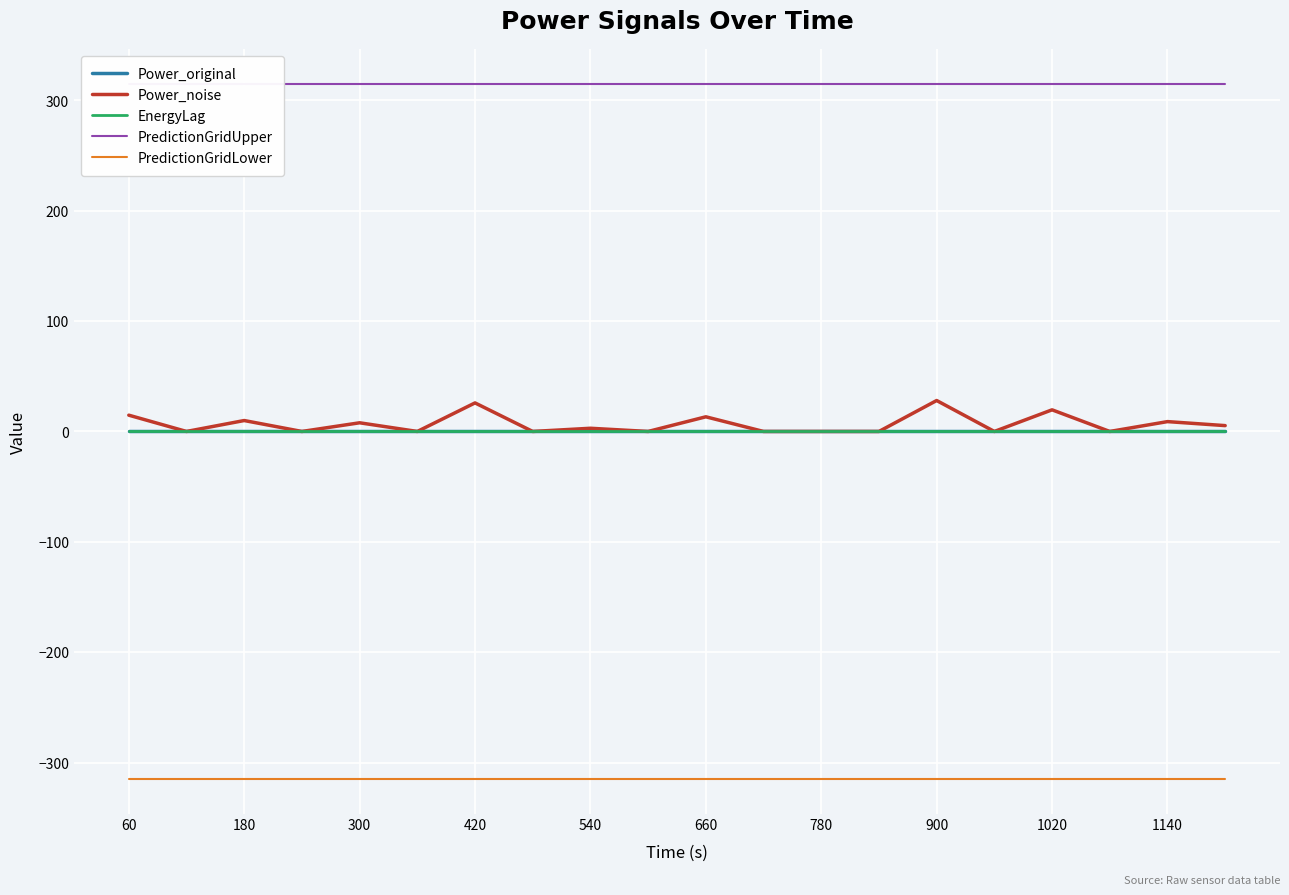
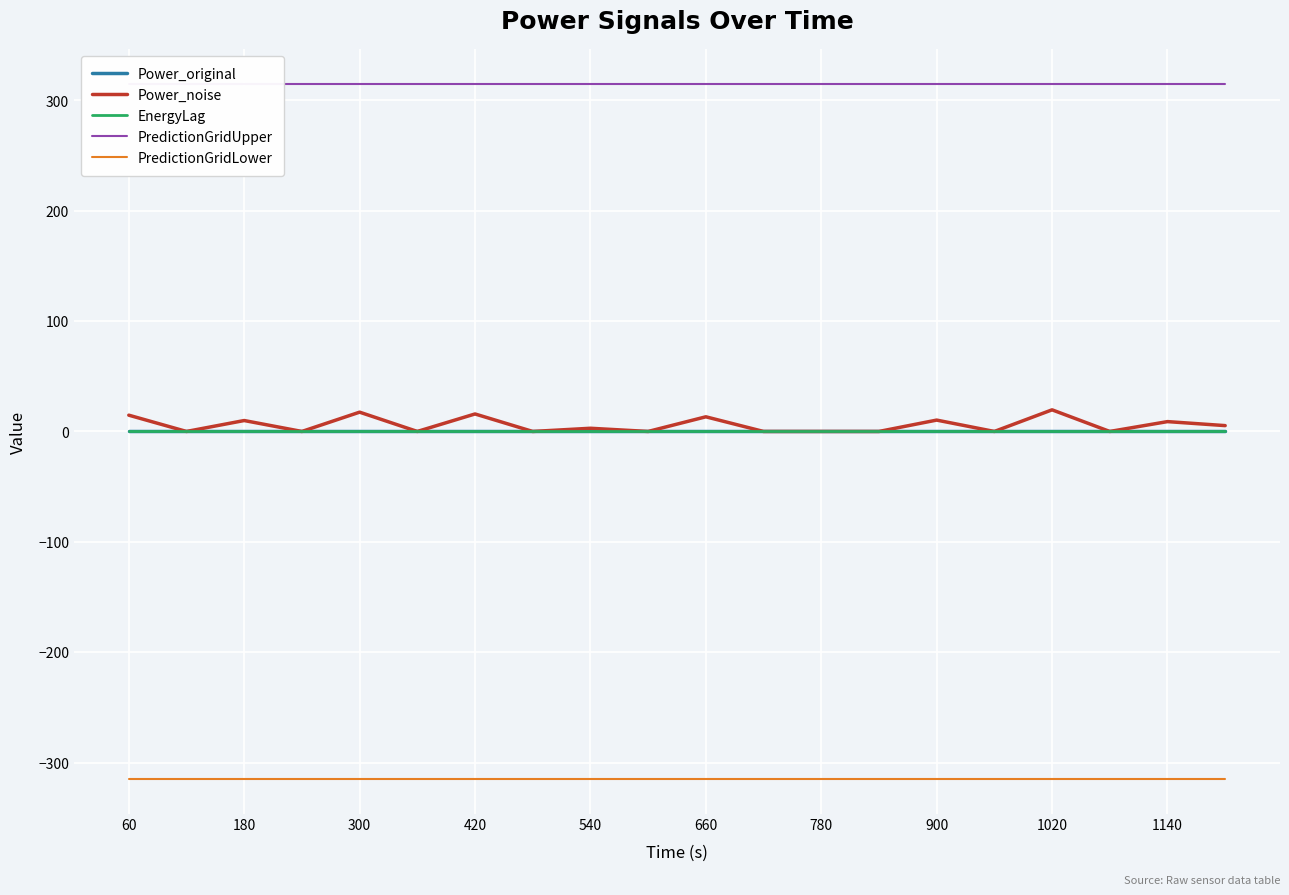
  {
    "EnergyLag": {
      "60": 0,
      "180": 0,
      "300": 0,
      "420": 0,
      "540": 0,
      "660": 0,
      "900": 0,
      "1020": 0,
      "1140": 0
    },
    "Power_noise": {
      "60": 15,
      "180": 10,
-     "300": 8,
-     "420": 26,
+     "300": 17,
+     "420": 16,
      "540": 3,
      "660": 13,
-     "900": 28,
+     "900": 10,
      "1020": 20,
      "1140": 9
    },
    "PredictionGridUpper": {
      "300": 315,
      "420": 315,
      "540": 315,
      "660": 315,
      "780": 315,
      "900": 315,
      "1020": 315,
      "1140": 315
    },
    "PredictionGridLower": {
      "60": -315,
      "180": -315,
      "300": -315,
      "420": -315,
      "540": -315,
      "660": -315,
      "780": -315,
      "900": -315,
      "1020": -315,
      "1140": -315
    }
  }
